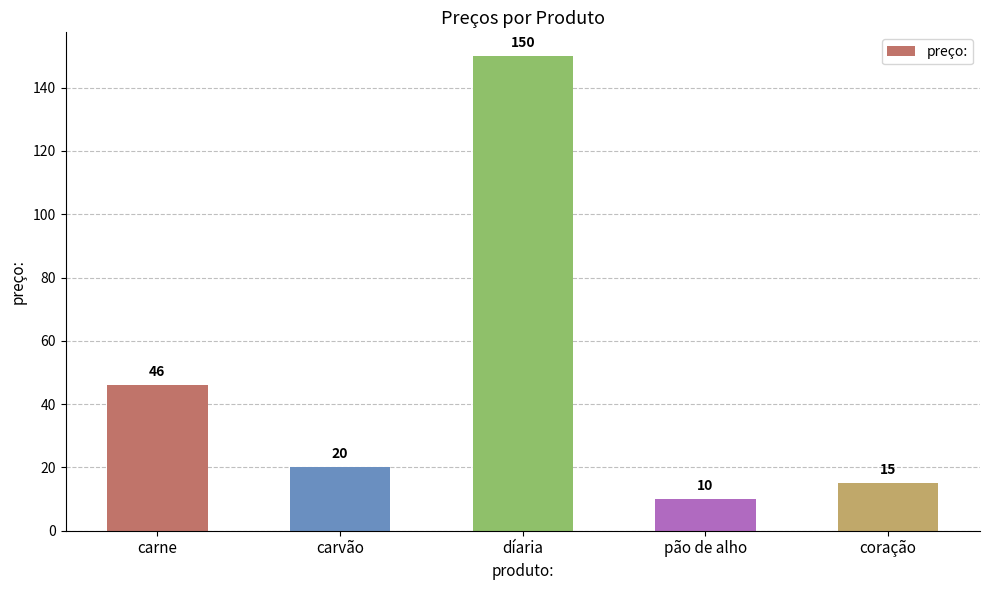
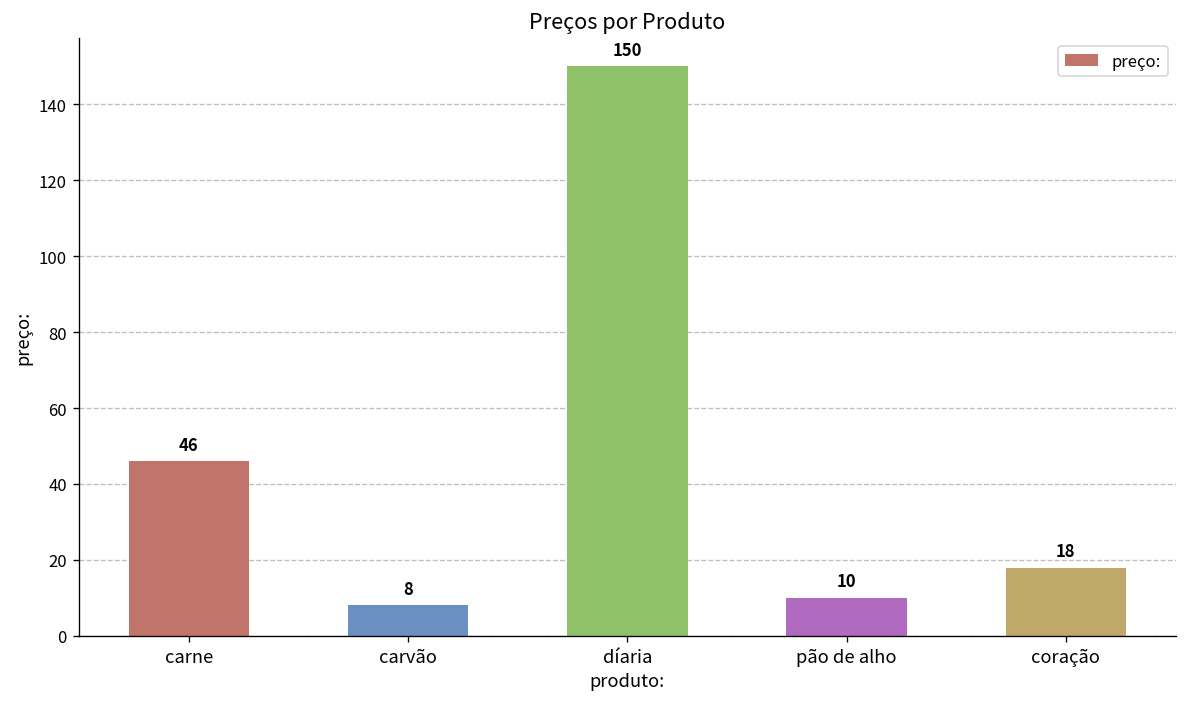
  {
    "carne": 46,
-   "carvão": 20,
+   "carvão": 8,
    "díaria": 150,
    "pão de alho": 10,
-   "coração": 15
+   "coração": 18
  }
